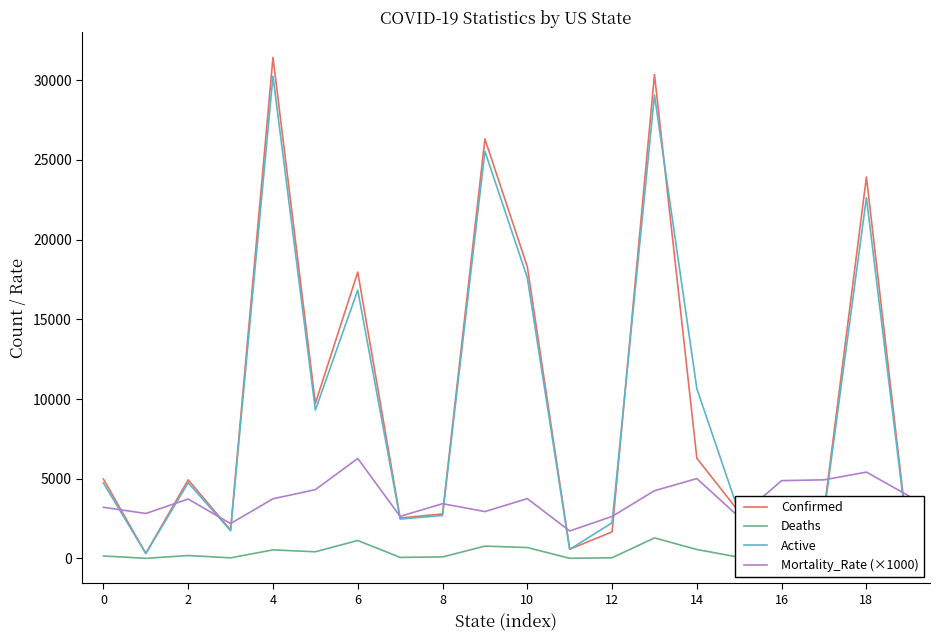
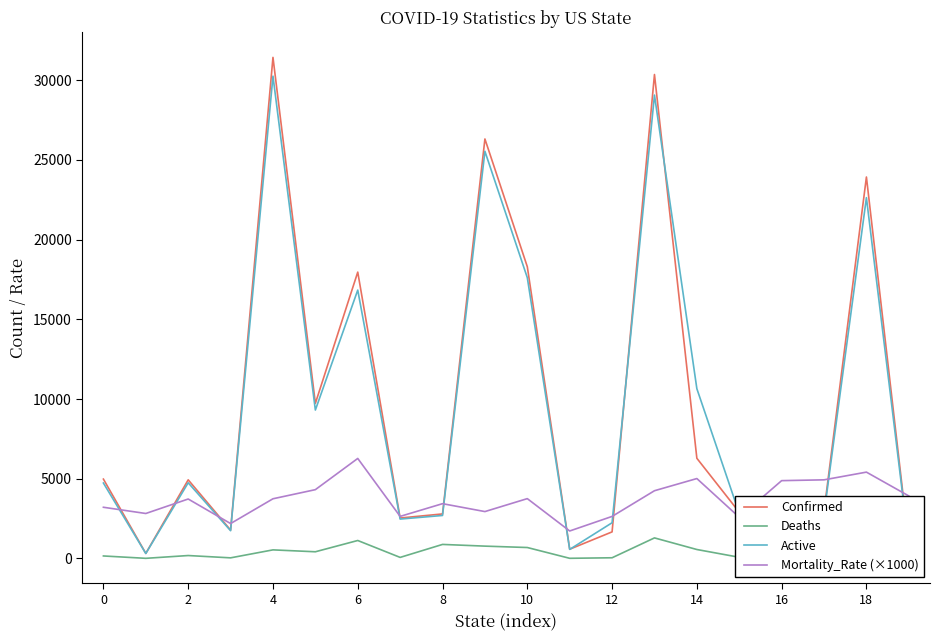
  {
    "Confirmed": {
      "0": 5000,
      "2": 4900,
      "4": 31400,
      "6": 18000,
      "10": 18300,
      "12": 1700,
      "14": 6300,
      "18": 23900
    },
    "Deaths": {
      "0": 200,
      "2": 200,
      "4": 500,
      "6": 1100,
-     "8": 100,
+     "8": 900,
      "10": 700,
      "12": 0,
      "14": 600
    },
    "Active": {
      "0": 4700,
      "2": 4700,
      "4": 30300,
      "6": 16800,
      "10": 17600,
      "12": 2200,
      "14": 10600,
      "18": 22600
    },
    "Mortality_Rate (×1000)": {
      "0": 3200,
      "2": 3700,
      "4": 3700,
      "6": 6300,
      "8": 3400,
      "10": 3800,
      "12": 2600,
      "14": 5000,
      "16": 4900,
      "18": 5400
    }
  }
